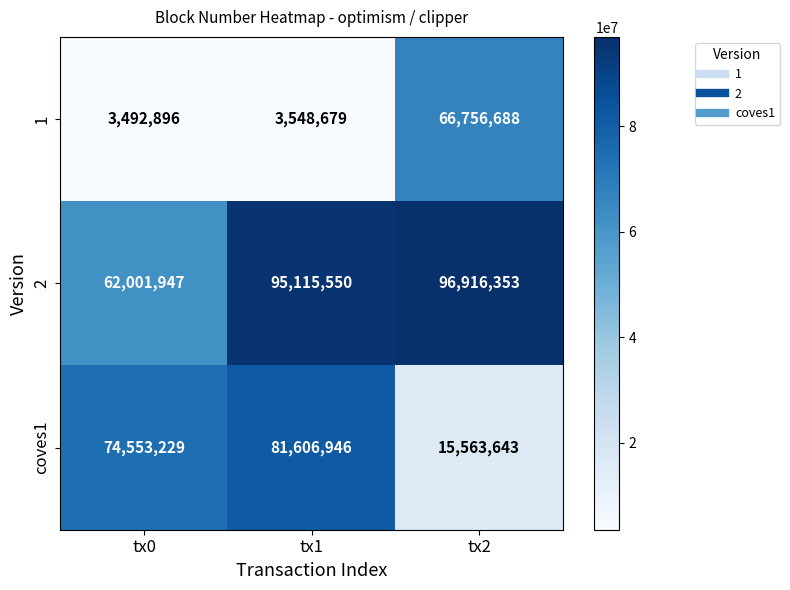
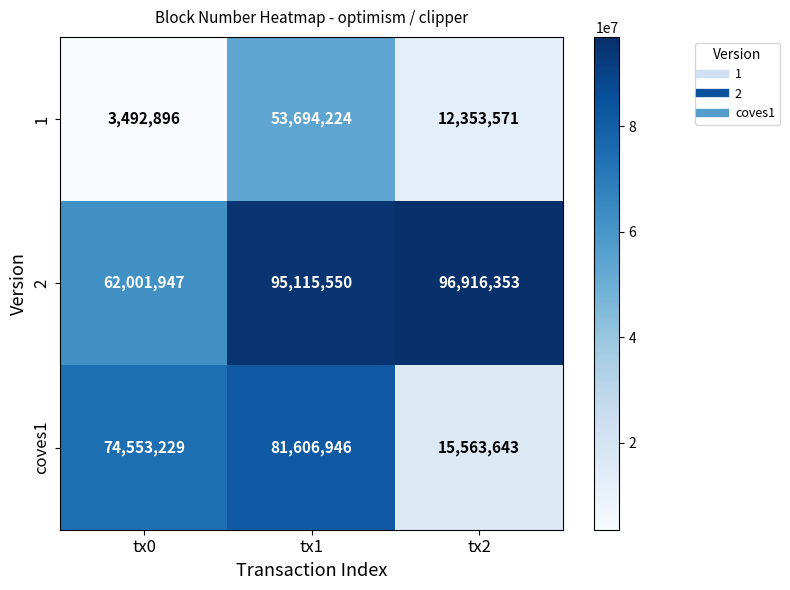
  {
    "1": {
      "tx0": "3,492,896",
-     "tx1": "3,548,679",
-     "tx2": "66,756,688"
+     "tx1": "53,694,224",
+     "tx2": "12,353,571"
    },
    "2": {
      "tx0": "62,001,947",
      "tx1": "95,115,550",
      "tx2": "96,916,353"
    },
    "coves1": {
      "tx0": "74,553,229",
      "tx1": "81,606,946",
      "tx2": "15,563,643"
    }
  }
